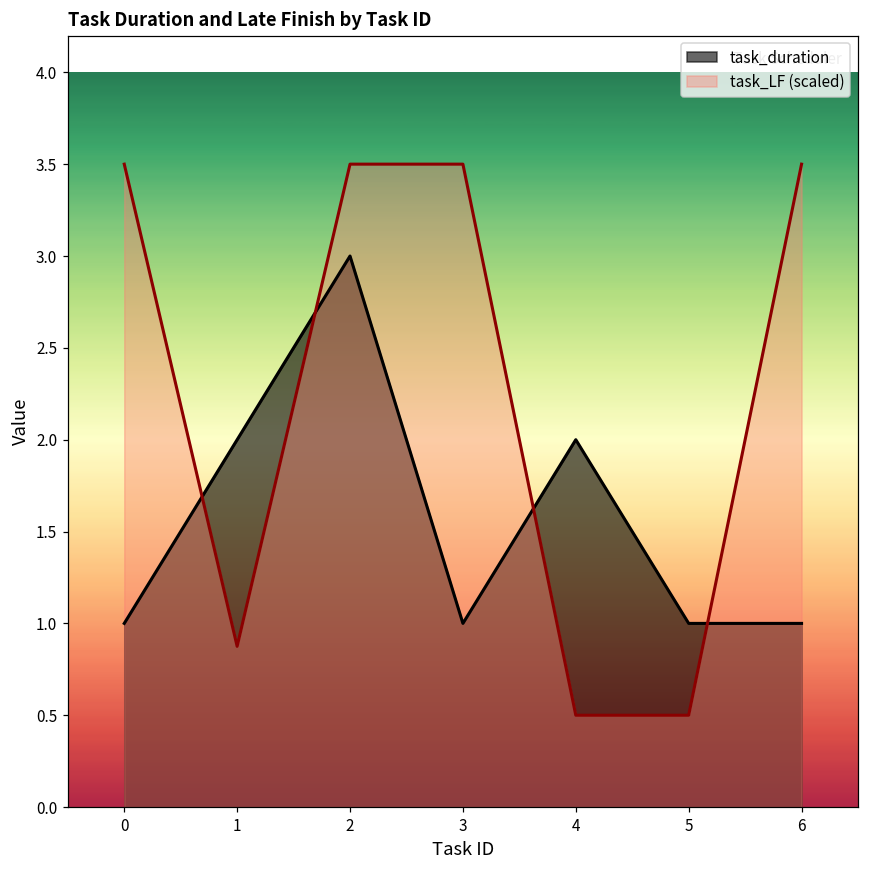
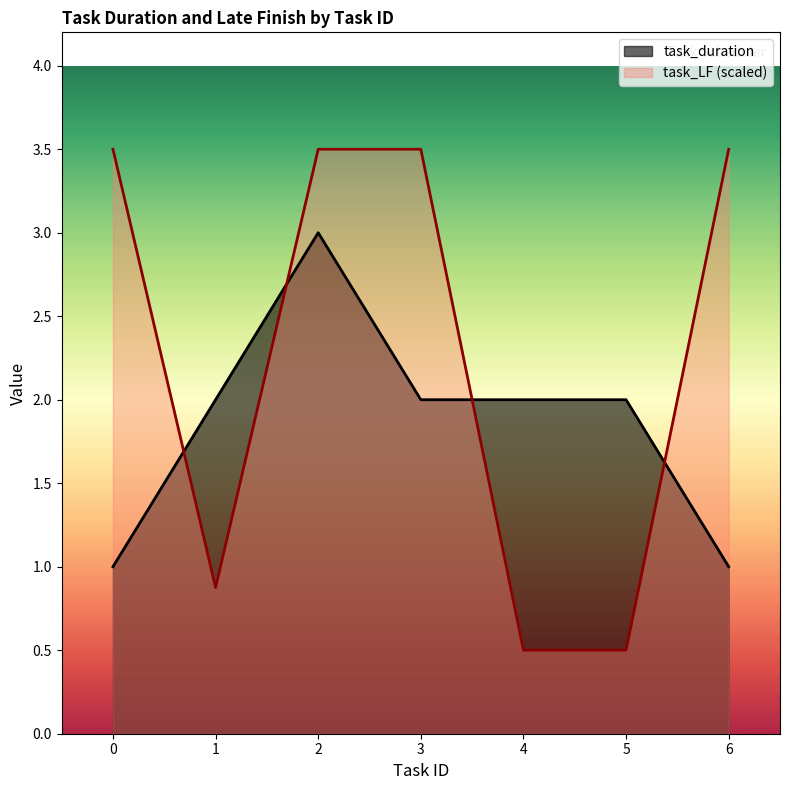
  {
    "task_duration": {
      "0": 1,
      "1": 2,
      "2": 3,
-     "3": 1,
+     "3": 2,
      "4": 2,
-     "5": 1,
+     "5": 2,
      "6": 1
    },
    "task_LF (scaled)": {
      "0": 3.50,
      "1": 0.88,
      "2": 3.50,
      "3": 3.50,
      "4": 0.50,
      "5": 0.50,
      "6": 3.50
    }
  }
